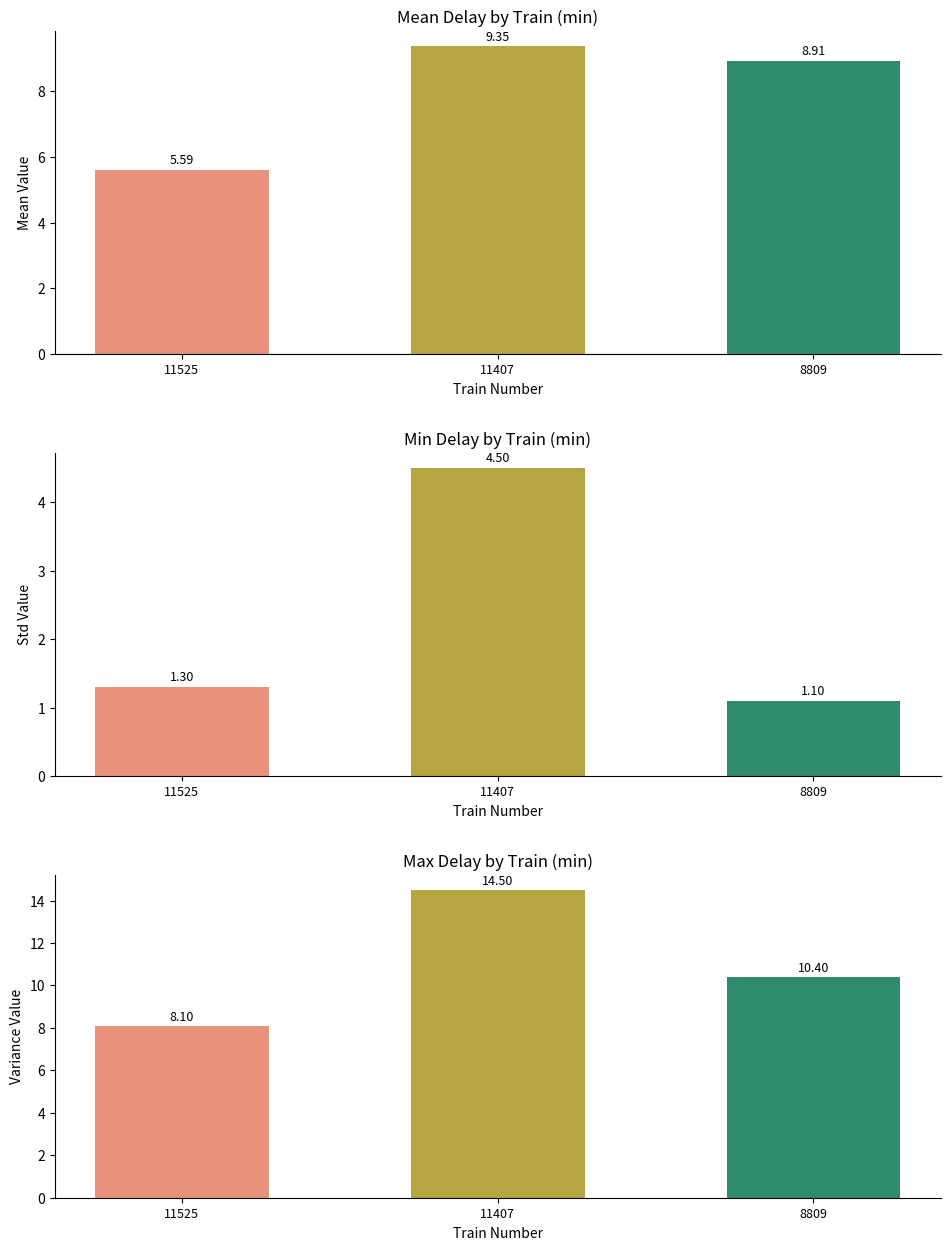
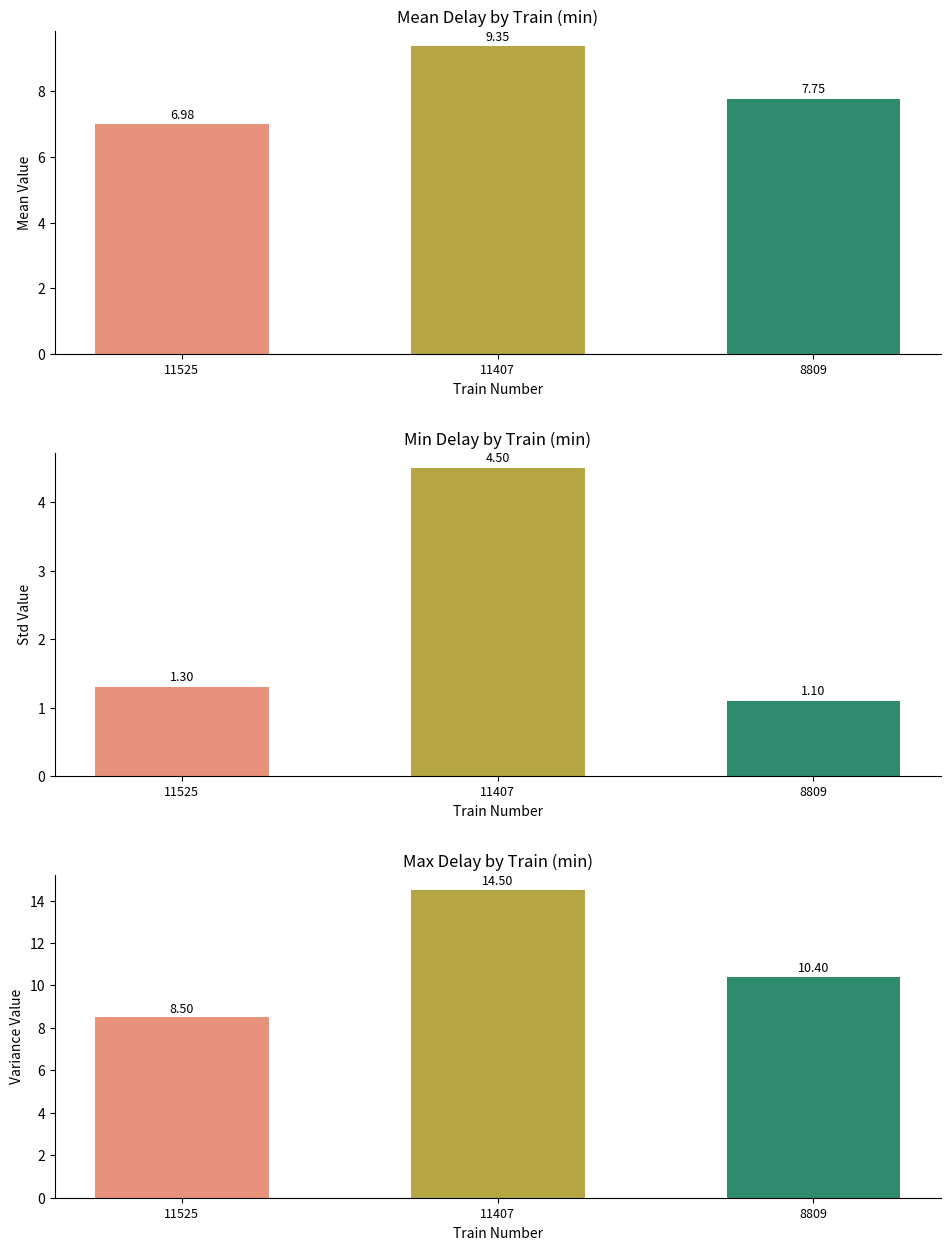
  {
    "Mean Delay by Train (min)": {
-     "11525": 5.59,
+     "11525": 6.98,
      "11407": 9.35,
-     "8809": 8.91
+     "8809": 7.75
    },
    "Min Delay by Train (min)": {
      "11525": 1.30,
      "11407": 4.50,
      "8809": 1.10
    },
    "Max Delay by Train (min)": {
-     "11525": 8.10,
+     "11525": 8.50,
      "11407": 14.50,
      "8809": 10.40
    }
  }
